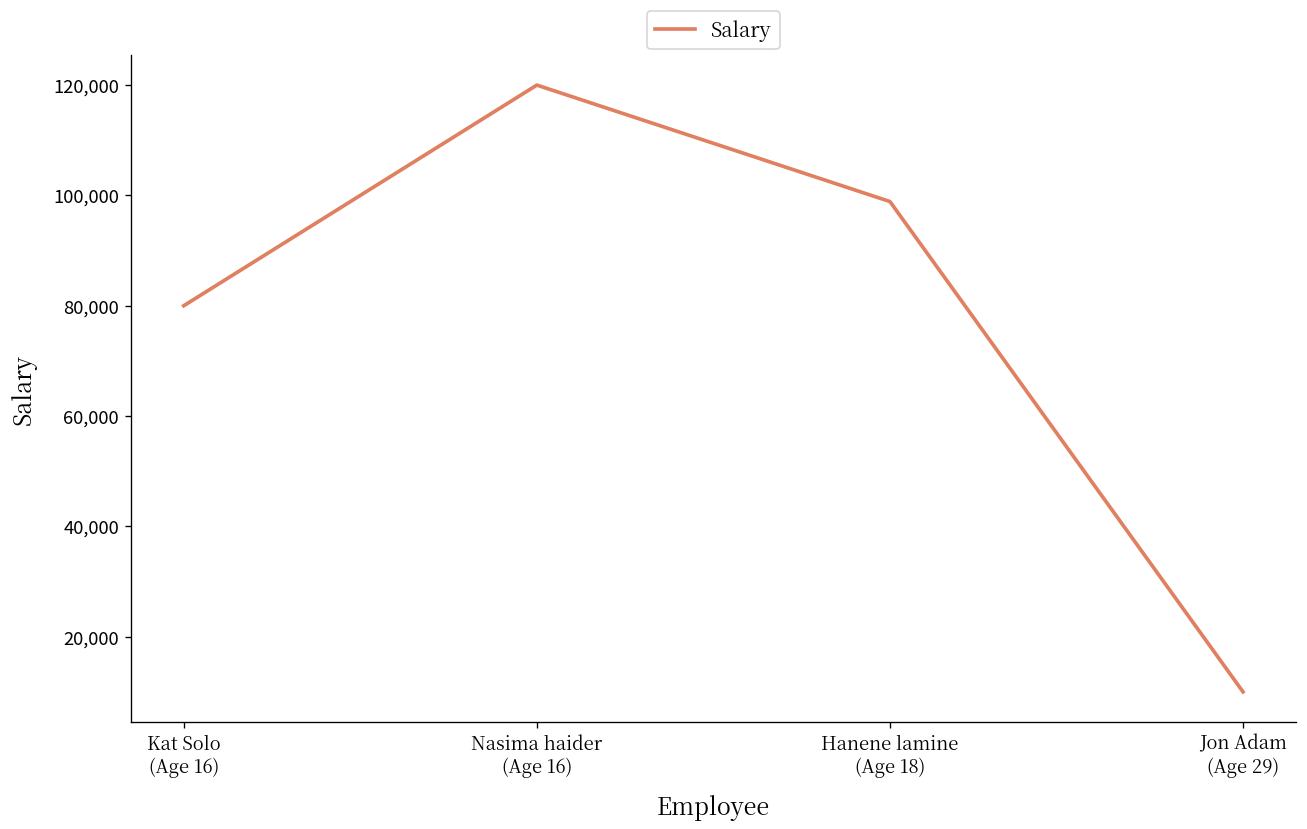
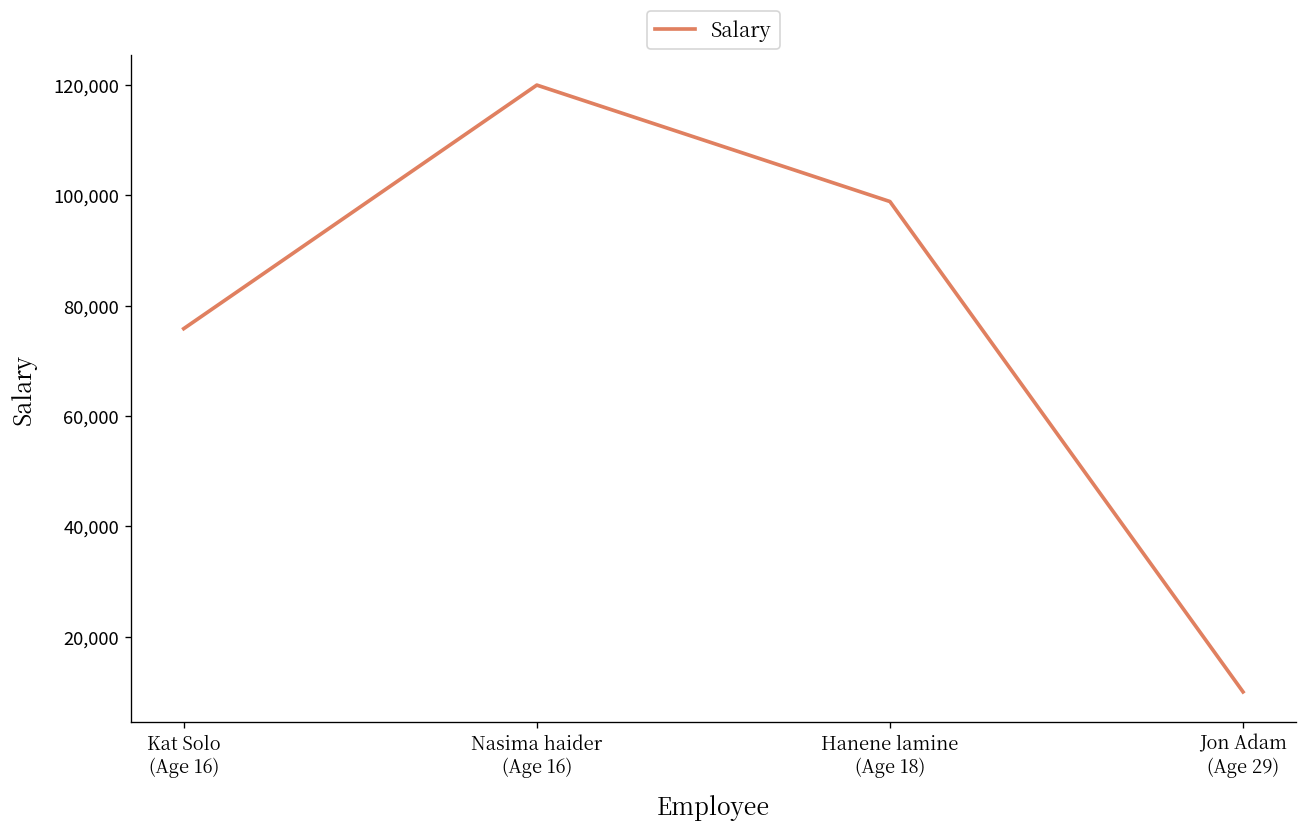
  {
-   "Kat Solo (Age 16)": "80,000",
+   "Kat Solo (Age 16)": "76,000",
    "Nasima haider (Age 16)": "120,000",
    "Hanene lamine (Age 18)": "99,000",
    "Jon Adam (Age 29)": "10,000"
  }
